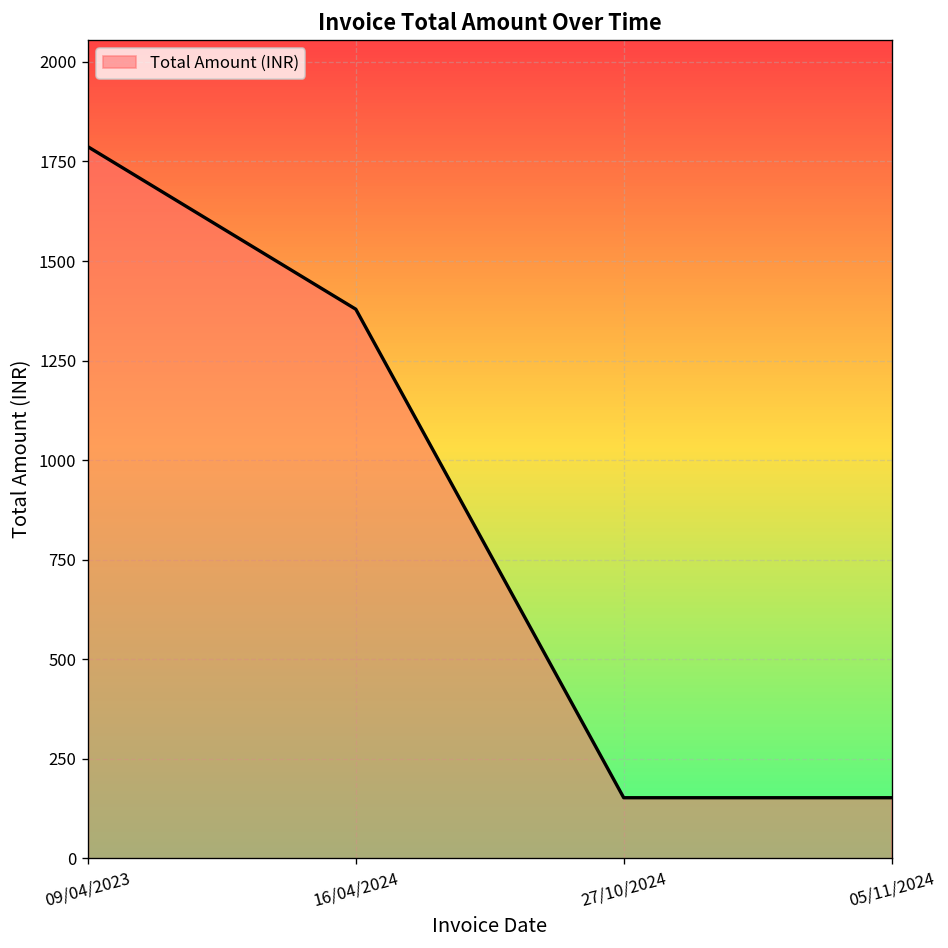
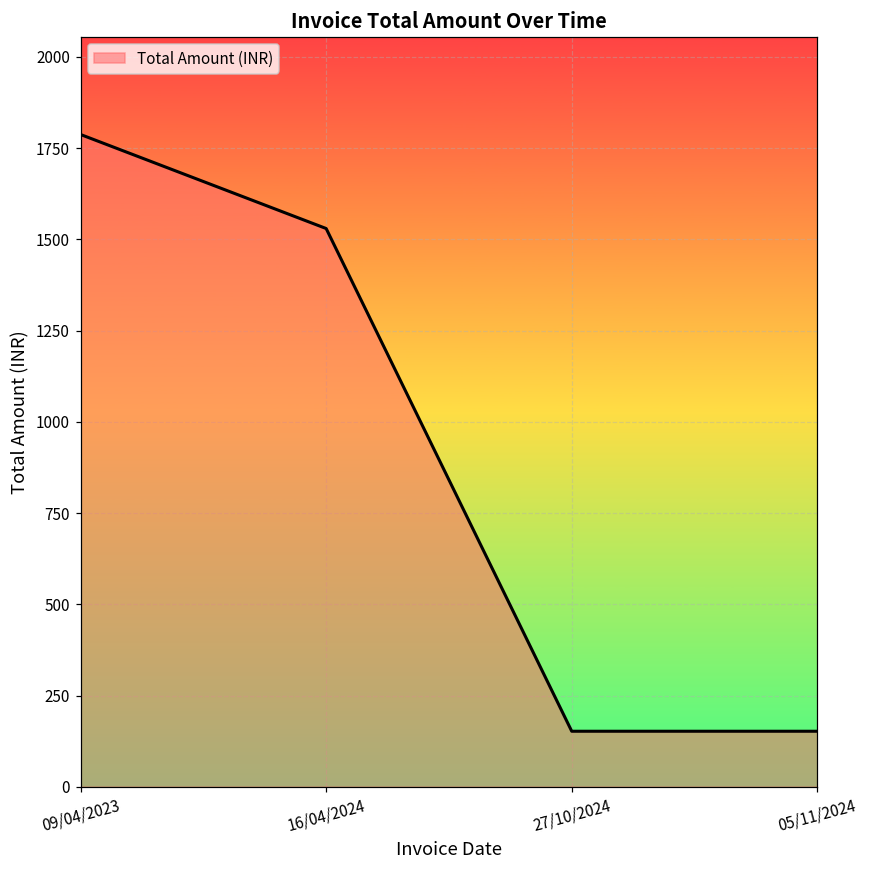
  {
    "09/04/2023": 1790,
-   "16/04/2024": 1380,
+   "16/04/2024": 1530,
    "27/10/2024": 150,
    "05/11/2024": 150
  }
